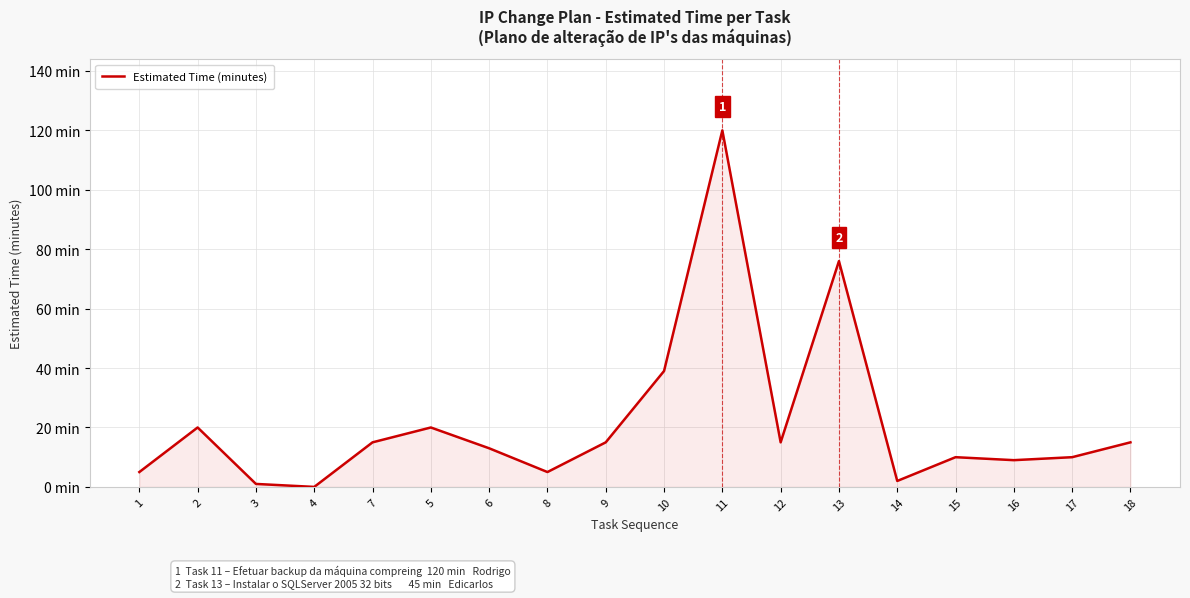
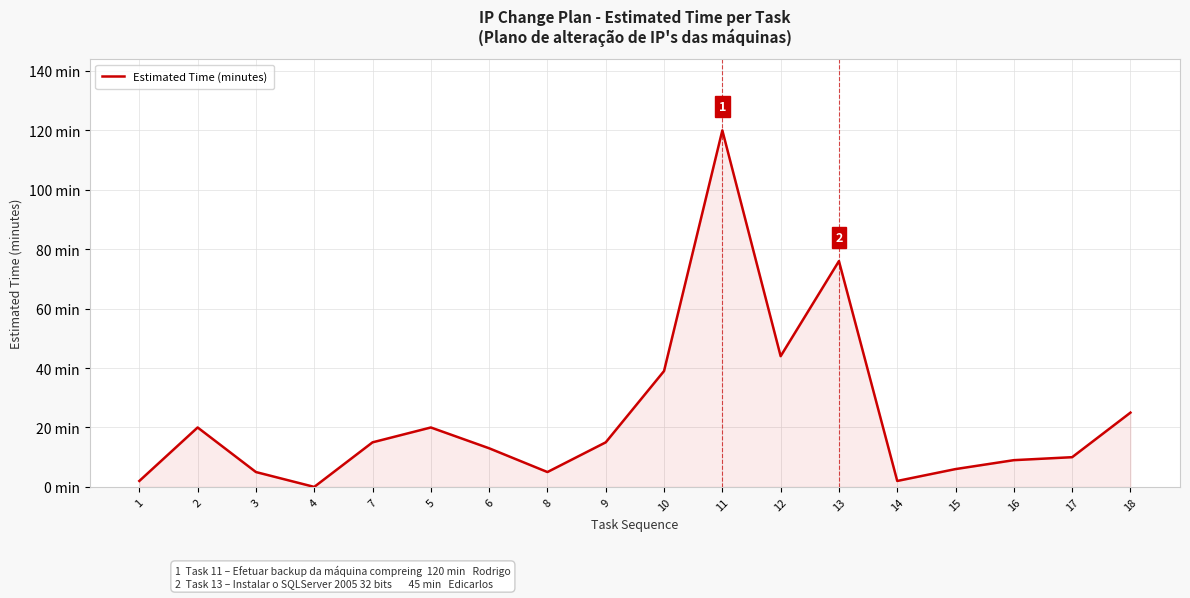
  {
-   "1": "5 min",
+   "1": "2 min",
    "2": "20 min",
-   "3": "1 min",
+   "3": "5 min",
    "4": "0 min",
    "7": "15 min",
    "5": "20 min",
    "6": "13 min",
    "8": "5 min",
    "9": "15 min",
    "10": "39 min",
-   "12": "15 min",
+   "12": "44 min",
    "14": "2 min",
-   "15": "10 min",
+   "15": "6 min",
    "16": "9 min",
    "17": "10 min",
-   "18": "15 min"
+   "18": "25 min"
  }
